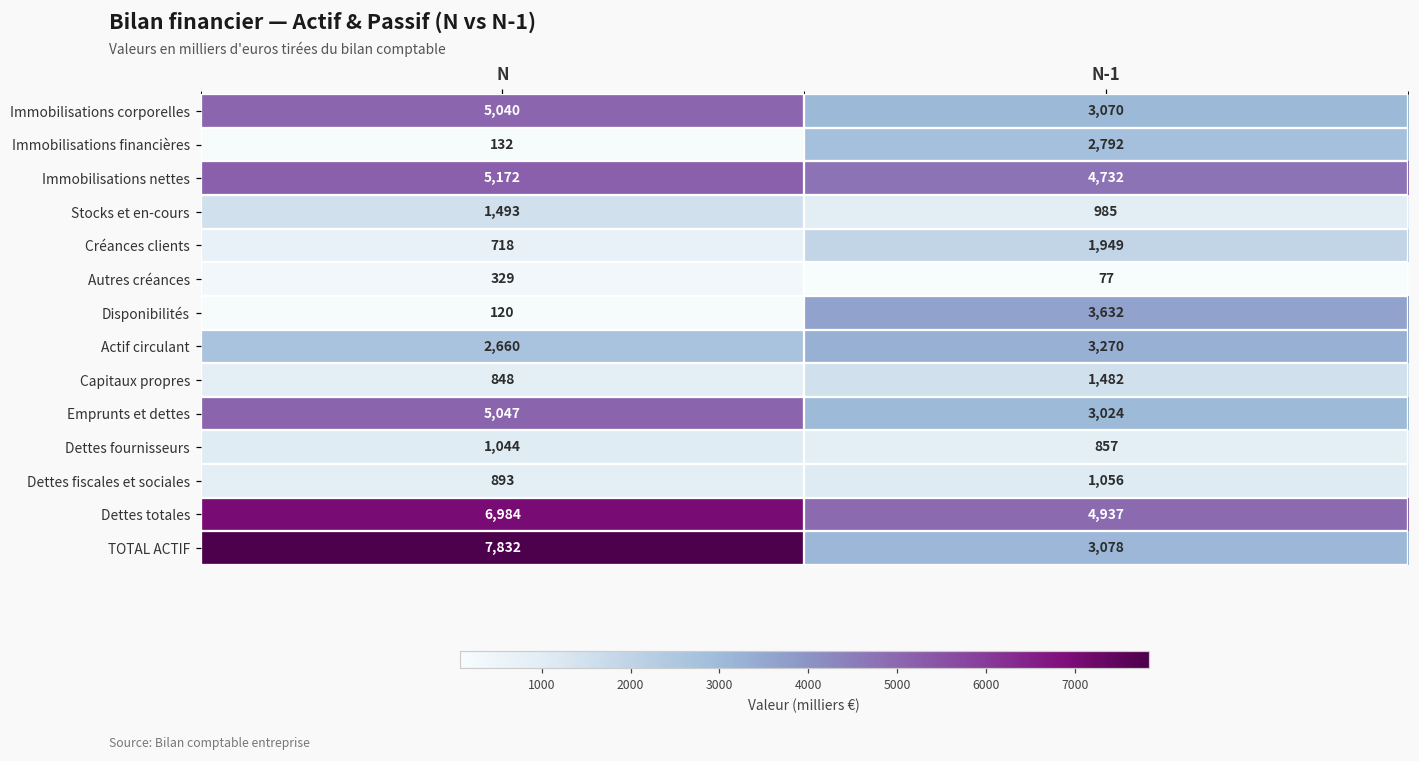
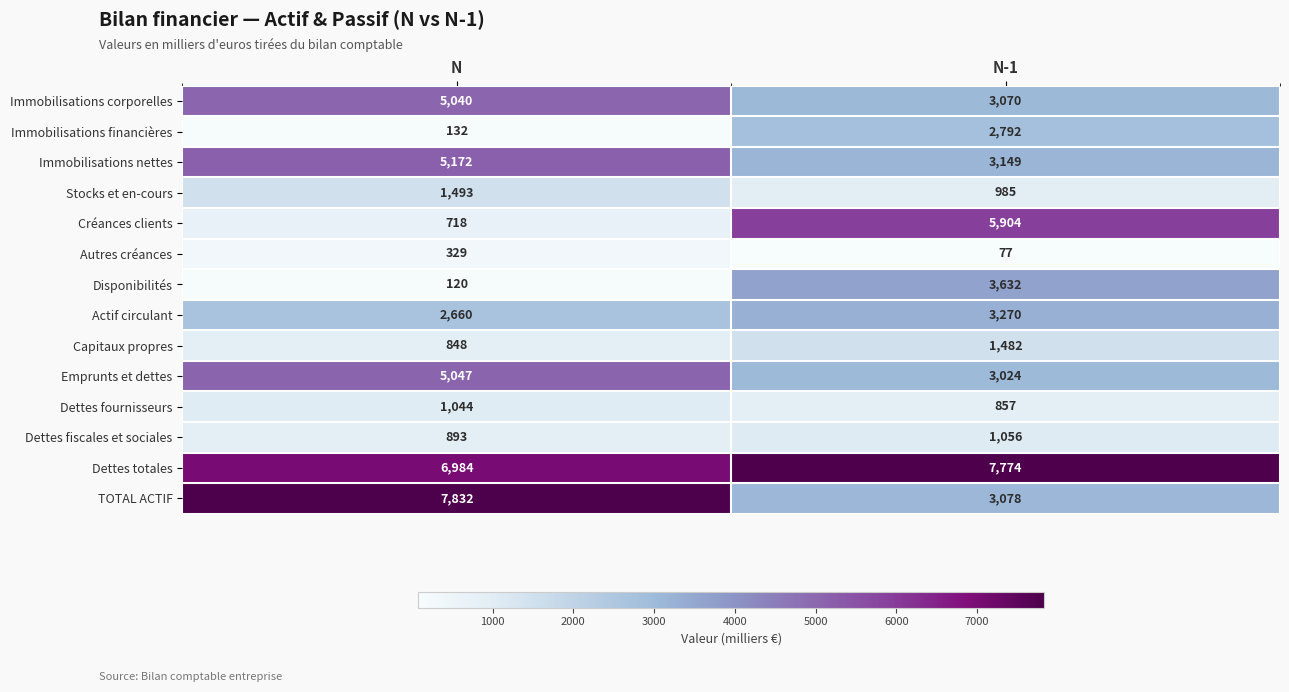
  {
    "Immobilisations corporelles": {
      "N": "5,040",
      "N-1": "3,070"
    },
    "Immobilisations financières": {
      "N": "132",
      "N-1": "2,792"
    },
    "Immobilisations nettes": {
      "N": "5,172",
-     "N-1": "4,732"
+     "N-1": "3,149"
    },
    "Stocks et en-cours": {
      "N": "1,493",
      "N-1": "985"
    },
    "Créances clients": {
      "N": "718",
-     "N-1": "1,949"
+     "N-1": "5,904"
    },
    "Autres créances": {
      "N": "329",
      "N-1": "77"
    },
    "Disponibilités": {
      "N": "120",
      "N-1": "3,632"
    },
    "Actif circulant": {
      "N": "2,660",
      "N-1": "3,270"
    },
    "Capitaux propres": {
      "N": "848",
      "N-1": "1,482"
    },
    "Emprunts et dettes": {
      "N": "5,047",
      "N-1": "3,024"
    },
    "Dettes fournisseurs": {
      "N": "1,044",
      "N-1": "857"
    },
    "Dettes fiscales et sociales": {
      "N": "893",
      "N-1": "1,056"
    },
    "Dettes totales": {
      "N": "6,984",
-     "N-1": "4,937"
+     "N-1": "7,774"
    },
    "TOTAL ACTIF": {
      "N": "7,832",
      "N-1": "3,078"
    }
  }
